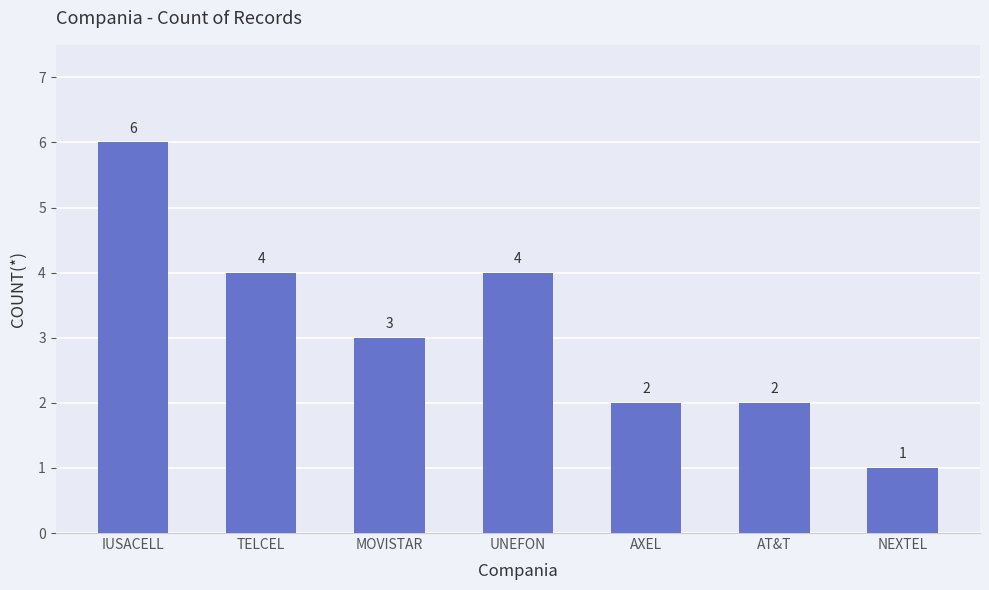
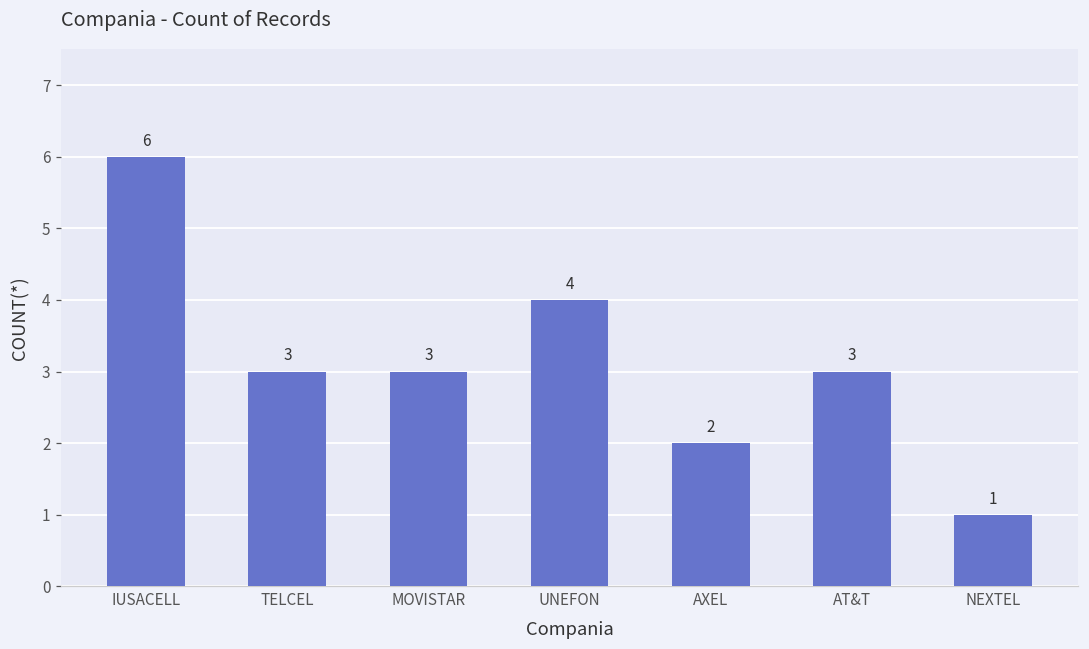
  {
    "IUSACELL": 6,
-   "TELCEL": 4,
+   "TELCEL": 3,
    "MOVISTAR": 3,
    "UNEFON": 4,
    "AXEL": 2,
-   "AT&T": 2,
+   "AT&T": 3,
    "NEXTEL": 1
  }
